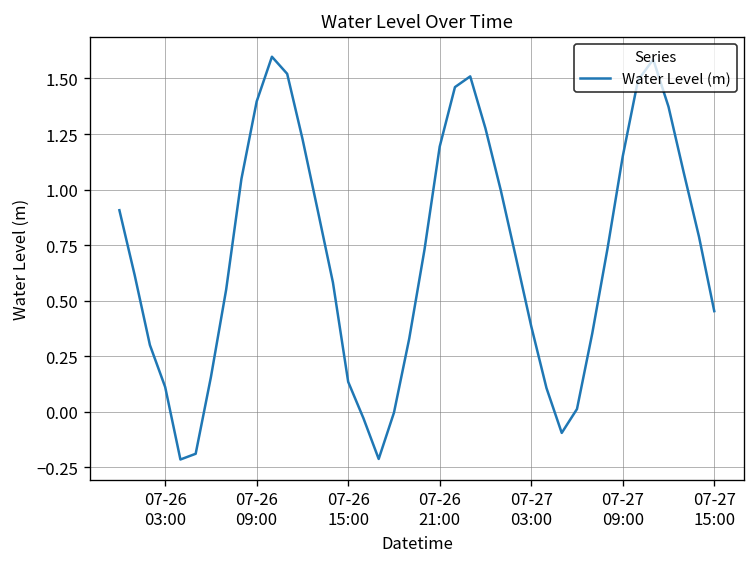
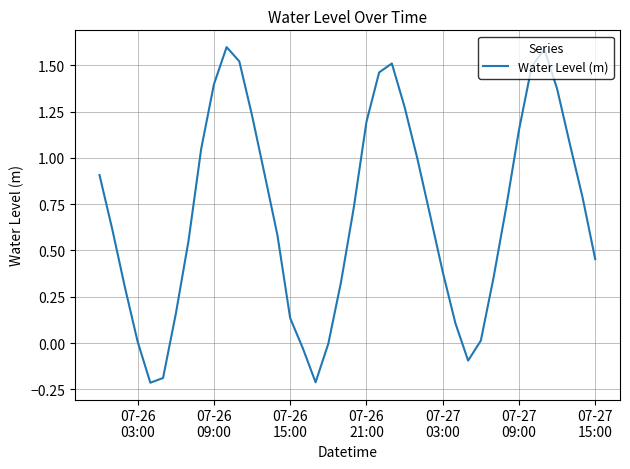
  {
-   "07-26 03:00": 0.11,
+   "07-26 03:00": 0.01,
    "07-26 09:00": 1.40,
    "07-26 15:00": 0.13,
    "07-26 21:00": 1.19,
    "07-27 03:00": 0.39,
    "07-27 09:00": 1.15,
    "07-27 15:00": 0.45
  }
